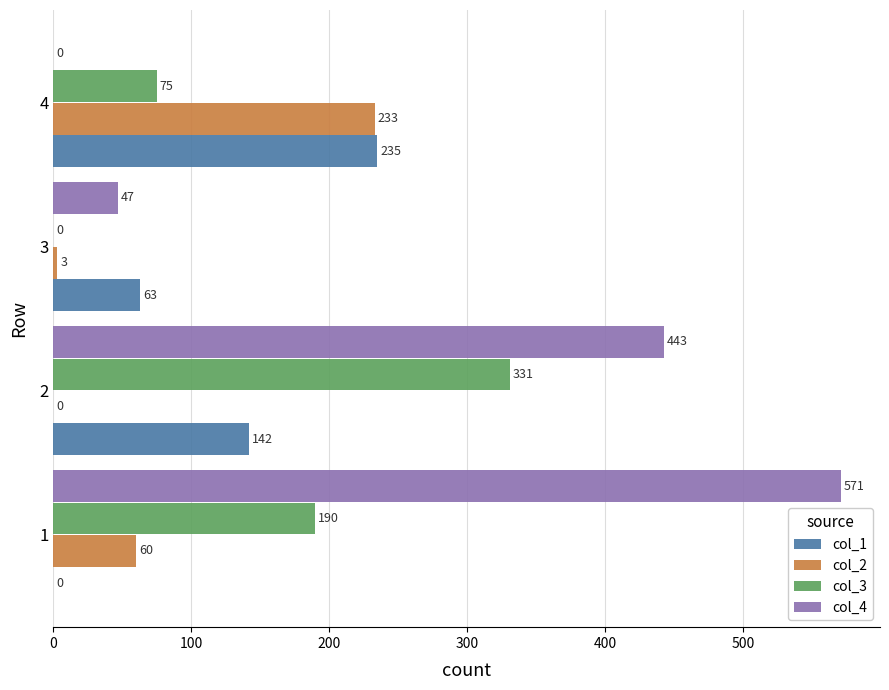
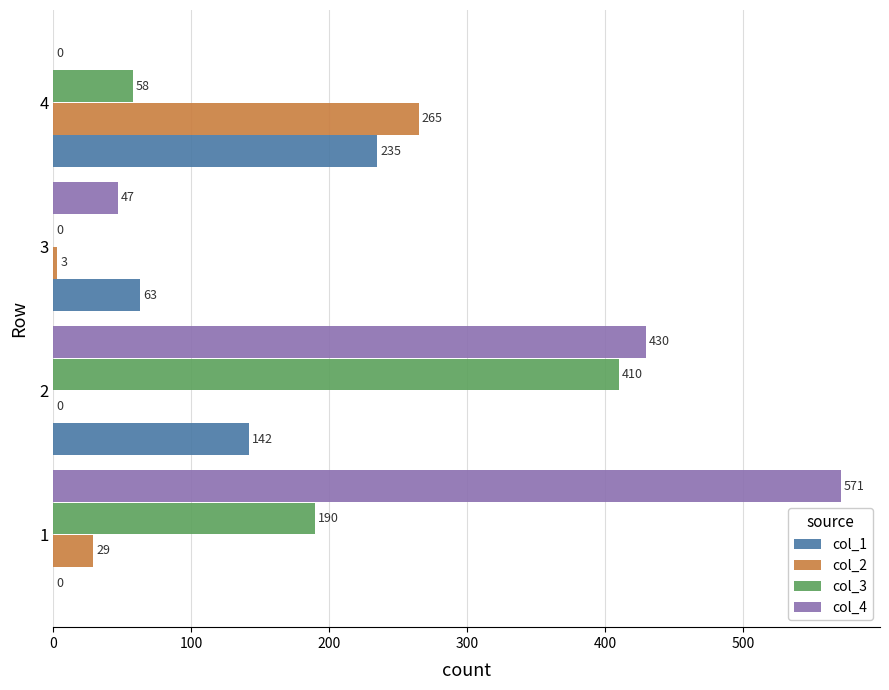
  {
    "col_1": {
      "4": 235,
      "3": 63,
      "2": 142,
      "1": 0
    },
    "col_2": {
-     "4": 233,
+     "4": 265,
      "3": 3,
      "2": 0,
-     "1": 60
+     "1": 29
    },
    "col_3": {
-     "4": 75,
+     "4": 58,
      "3": 0,
-     "2": 331,
+     "2": 410,
      "1": 190
    },
    "col_4": {
      "4": 0,
      "3": 47,
-     "2": 443,
+     "2": 430,
      "1": 571
    }
  }
